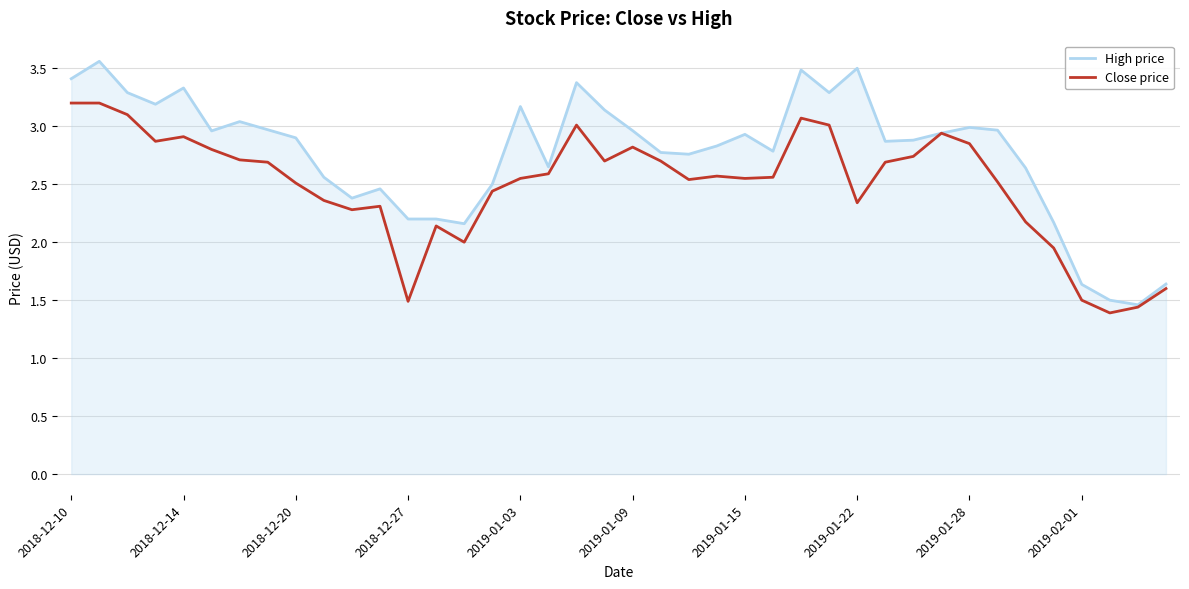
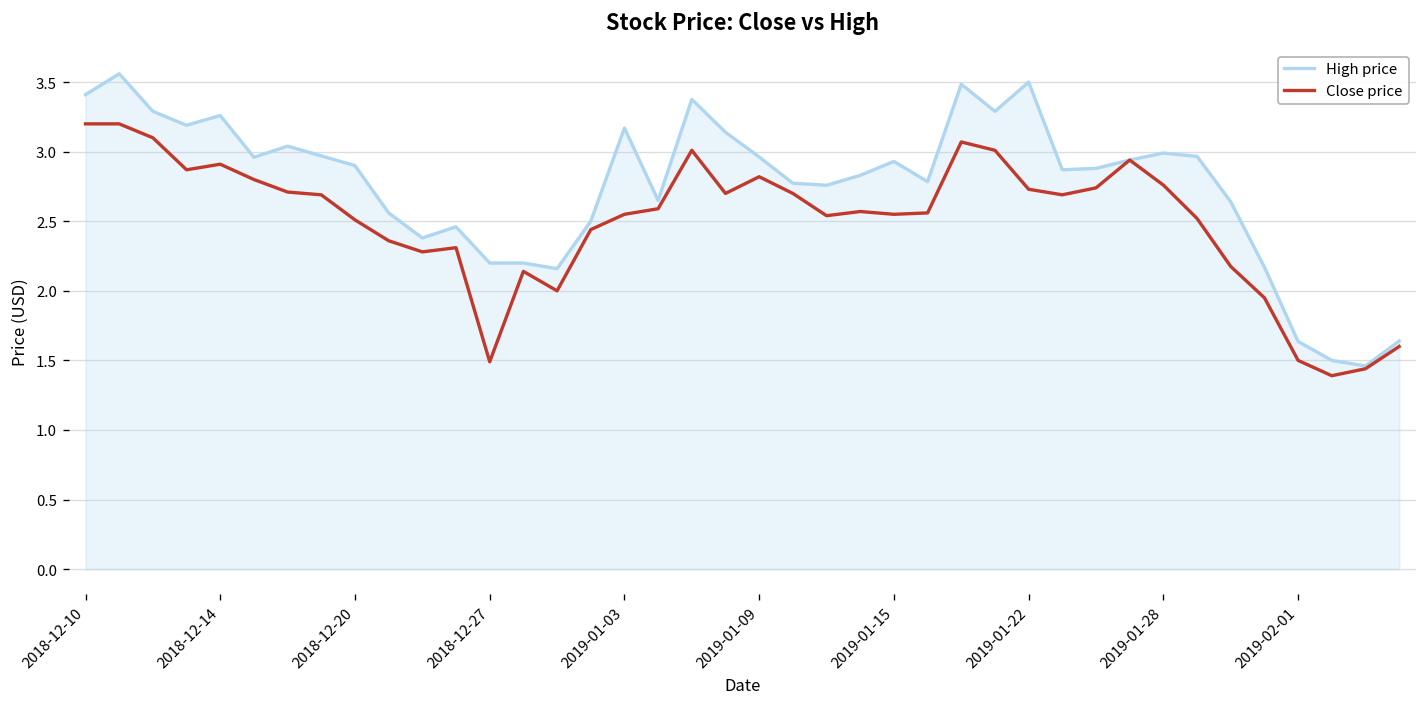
  {
    "High price": {
      "2018-12-10": 3.41,
-     "2018-12-14": 3.33,
+     "2018-12-14": 3.26,
      "2018-12-20": 2.90,
      "2018-12-27": 2.20,
      "2019-01-03": 3.17,
      "2019-01-09": 2.96,
      "2019-01-15": 2.93,
      "2019-01-22": 3.50,
      "2019-01-28": 2.99,
      "2019-02-01": 1.64
    },
    "Close price": {
      "2018-12-10": 3.20,
      "2018-12-14": 2.91,
      "2018-12-20": 2.51,
      "2018-12-27": 1.49,
      "2019-01-03": 2.55,
      "2019-01-09": 2.82,
      "2019-01-15": 2.55,
-     "2019-01-22": 2.34,
-     "2019-01-28": 2.85,
+     "2019-01-22": 2.73,
+     "2019-01-28": 2.76,
      "2019-02-01": 1.50
    }
  }
